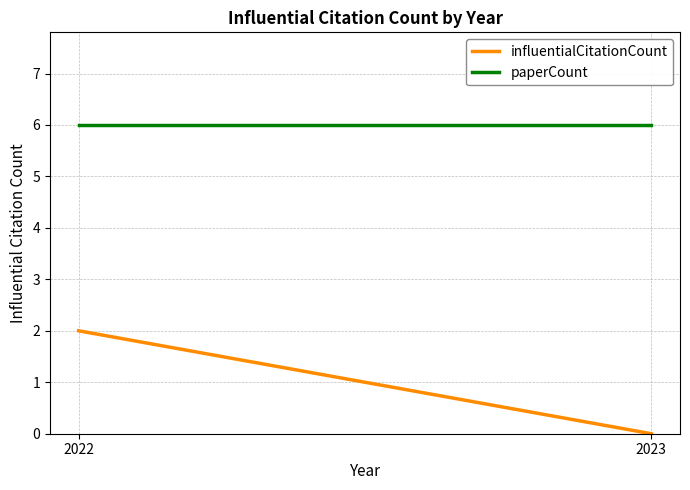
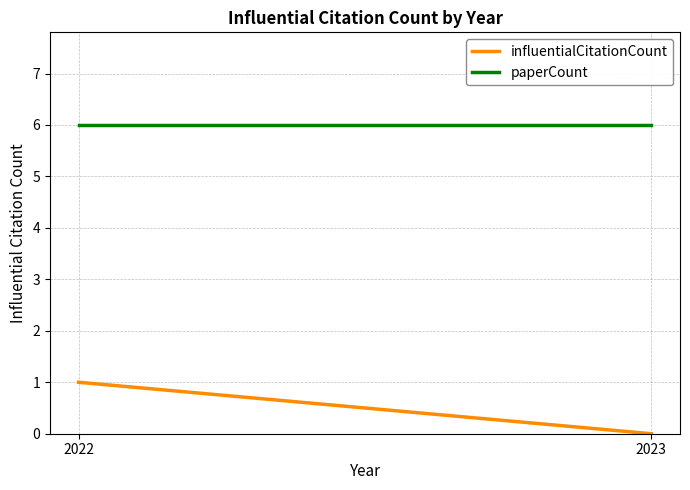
  {
    "influentialCitationCount": {
-     "2022": 2,
+     "2022": 1,
      "2023": 0
    },
    "paperCount": {
      "2022": 6,
      "2023": 6
    }
  }
